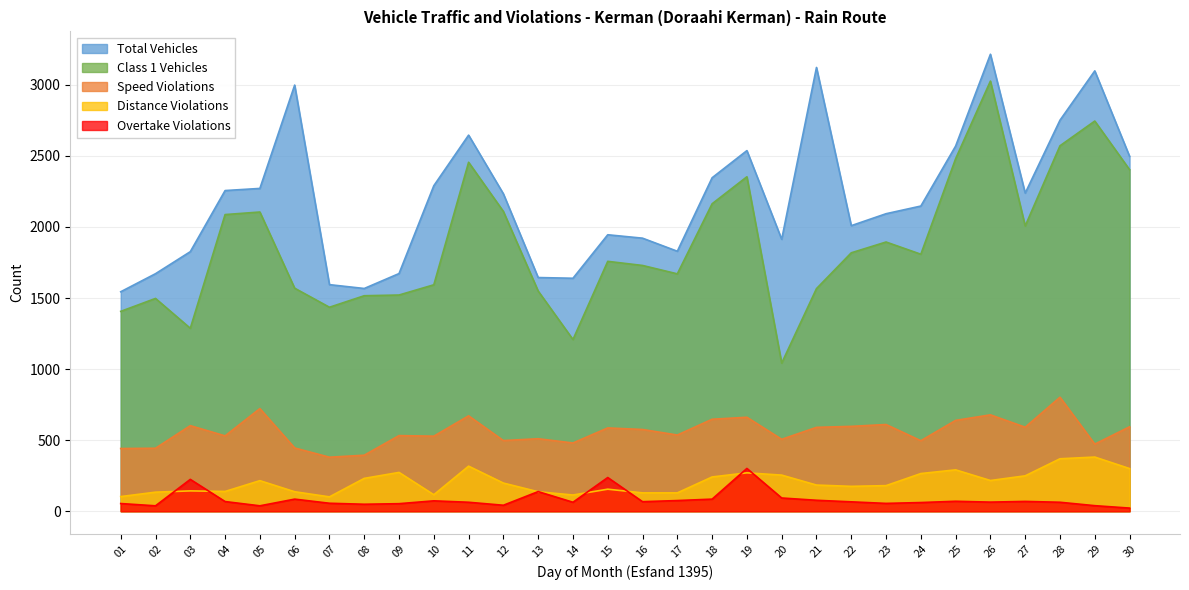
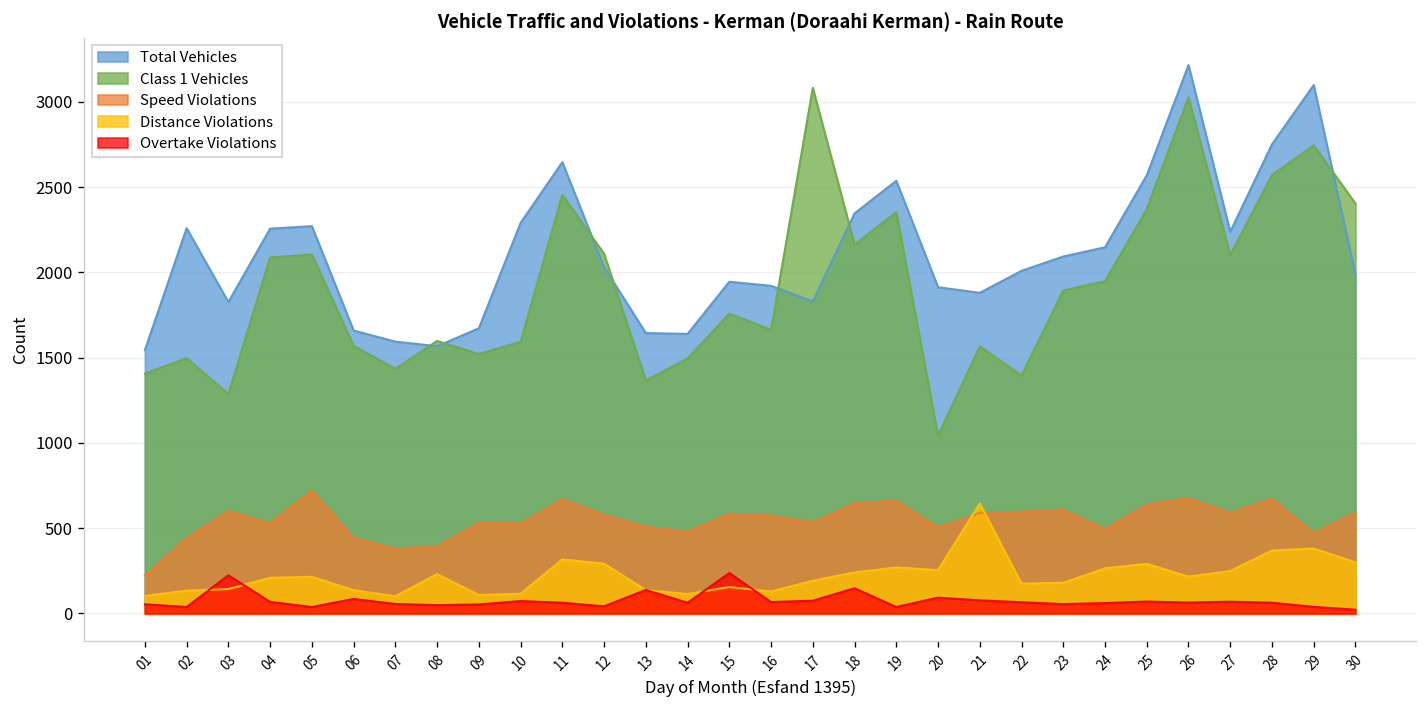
  {
    "Total Vehicles": {
      "01": 1540,
-     "02": 1670,
+     "02": 2260,
      "03": 1830,
      "04": 2260,
      "05": 2270,
-     "06": 3000,
+     "06": 1660,
      "07": 1590,
      "08": 1570,
      "09": 1670,
      "10": 2290,
      "11": 2650,
-     "12": 2230,
+     "12": 2030,
      "13": 1640,
      "14": 1640,
      "15": 1950,
      "16": 1920,
      "17": 1830,
      "18": 2350,
      "19": 2540,
      "20": 1910,
-     "21": 3120,
+     "21": 1880,
      "22": 2010,
      "23": 2090,
      "24": 2150,
      "25": 2570,
      "26": 3220,
      "27": 2240,
      "28": 2750,
      "29": 3100,
-     "30": 2500
+     "30": 1990
    },
    "Class 1 Vehicles": {
      "01": 1410,
      "02": 1500,
      "03": 1290,
      "04": 2090,
      "05": 2110,
      "06": 1570,
      "07": 1440,
-     "08": 1520,
+     "08": 1600,
      "09": 1520,
      "10": 1590,
      "11": 2460,
      "12": 2110,
-     "13": 1550,
-     "14": 1210,
+     "13": 1370,
+     "14": 1500,
      "15": 1760,
-     "16": 1730,
-     "17": 1670,
+     "16": 1660,
+     "17": 3080,
      "18": 2160,
      "19": 2350,
      "20": 1040,
      "21": 1570,
-     "22": 1820,
+     "22": 1400,
      "23": 1890,
-     "24": 1810,
-     "25": 2480,
+     "24": 1950,
+     "25": 2370,
      "26": 3030,
-     "27": 2010,
+     "27": 2100,
      "28": 2570,
      "29": 2750,
      "30": 2400
    },
    "Speed Violations": {
-     "01": 440,
+     "01": 220,
      "02": 440,
      "03": 600,
      "04": 530,
      "05": 720,
      "06": 450,
      "07": 380,
      "08": 390,
      "09": 530,
      "10": 530,
      "11": 670,
-     "12": 500,
+     "12": 580,
      "13": 510,
      "14": 480,
      "15": 590,
      "16": 580,
      "17": 540,
      "18": 650,
      "19": 660,
      "20": 510,
      "21": 590,
      "22": 600,
      "23": 610,
      "24": 500,
      "25": 640,
      "26": 680,
      "27": 590,
-     "28": 800,
+     "28": 670,
      "29": 470,
      "30": 590
    },
    "Distance Violations": {
      "01": 100,
      "02": 130,
      "03": 140,
-     "04": 140,
+     "04": 210,
      "05": 220,
      "06": 140,
      "07": 100,
      "08": 230,
-     "09": 270,
+     "09": 110,
      "10": 120,
      "11": 320,
-     "12": 200,
+     "12": 290,
      "14": 110,
      "15": 160,
      "16": 130,
-     "17": 130,
+     "17": 190,
      "18": 240,
      "19": 270,
      "20": 250,
-     "21": 180,
+     "21": 650,
      "22": 180,
      "23": 180,
      "24": 270,
      "25": 290,
      "26": 220,
      "27": 250,
      "28": 370,
      "29": 380,
      "30": 300
    },
    "Overtake Violations": {
      "01": 50,
      "02": 40,
      "03": 220,
      "04": 70,
      "05": 40,
      "06": 90,
      "07": 60,
      "08": 50,
      "09": 50,
      "10": 70,
      "11": 60,
      "12": 40,
      "14": 60,
      "15": 240,
      "16": 70,
      "17": 80,
-     "18": 90,
-     "19": 300,
+     "18": 150,
+     "19": 40,
      "20": 90,
      "21": 80,
      "22": 70,
      "23": 60,
      "24": 60,
      "25": 70,
      "26": 60,
      "27": 70,
      "28": 60,
      "29": 40,
      "30": 20
    }
  }
